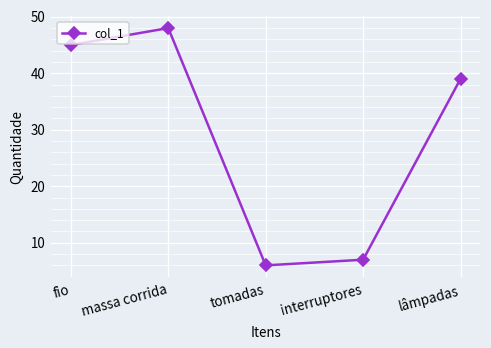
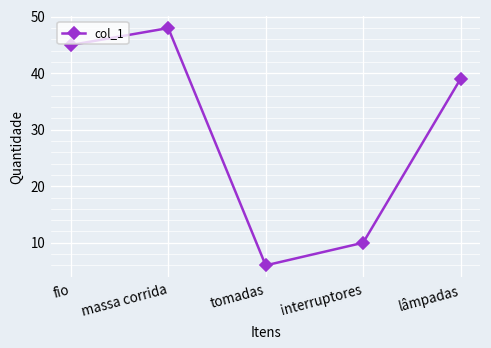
  {
    "fio": 45,
    "massa corrida": 48,
    "tomadas": 6,
-   "interruptores": 7,
+   "interruptores": 10,
    "lâmpadas": 39
  }
